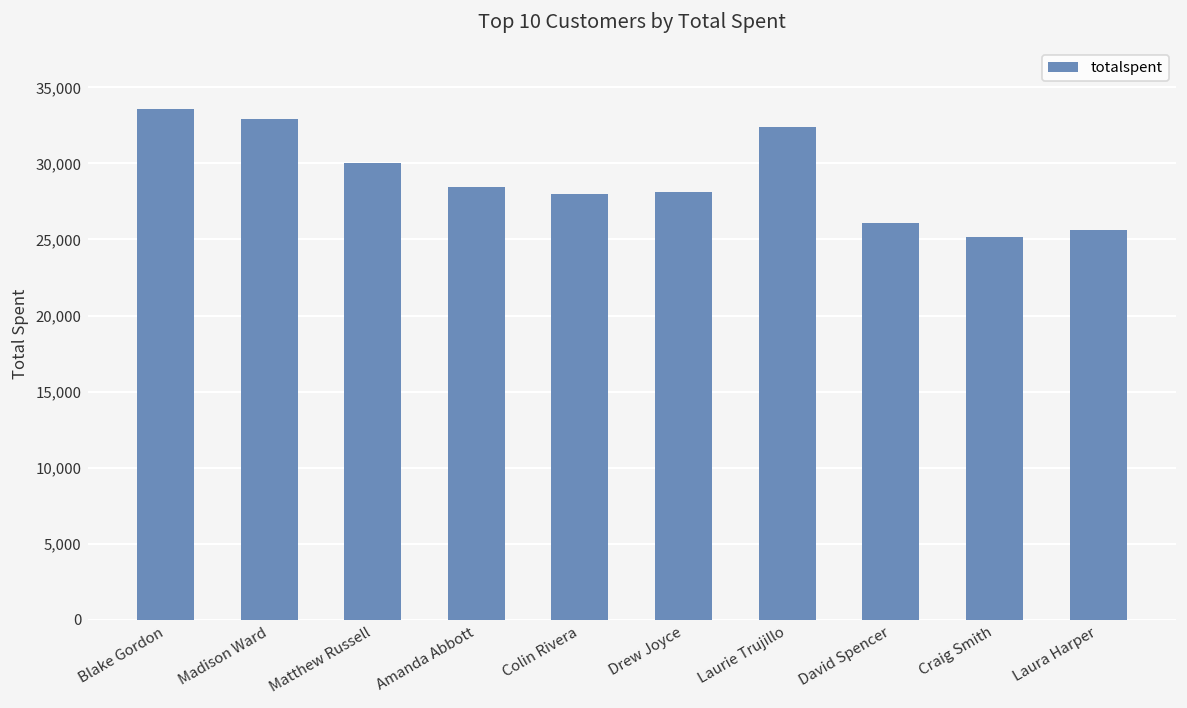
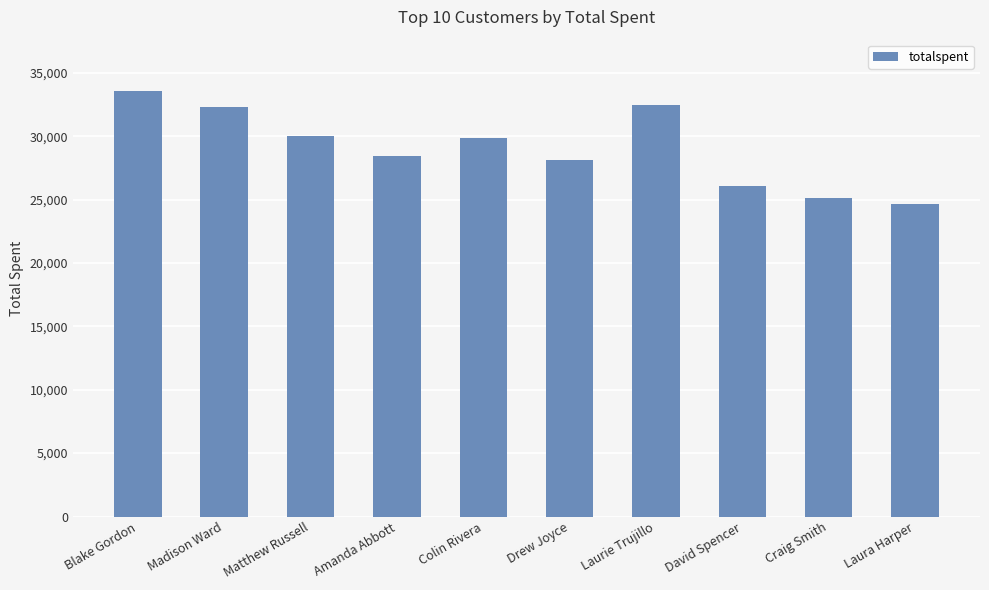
  {
    "Blake Gordon": "33,600",
-   "Madison Ward": "32,900",
+   "Madison Ward": "32,300",
    "Matthew Russell": "30,000",
    "Amanda Abbott": "28,500",
-   "Colin Rivera": "28,000",
+   "Colin Rivera": "29,900",
    "Drew Joyce": "28,100",
    "Laurie Trujillo": "32,400",
    "David Spencer": "26,100",
    "Craig Smith": "25,100",
-   "Laura Harper": "25,600"
+   "Laura Harper": "24,700"
  }
